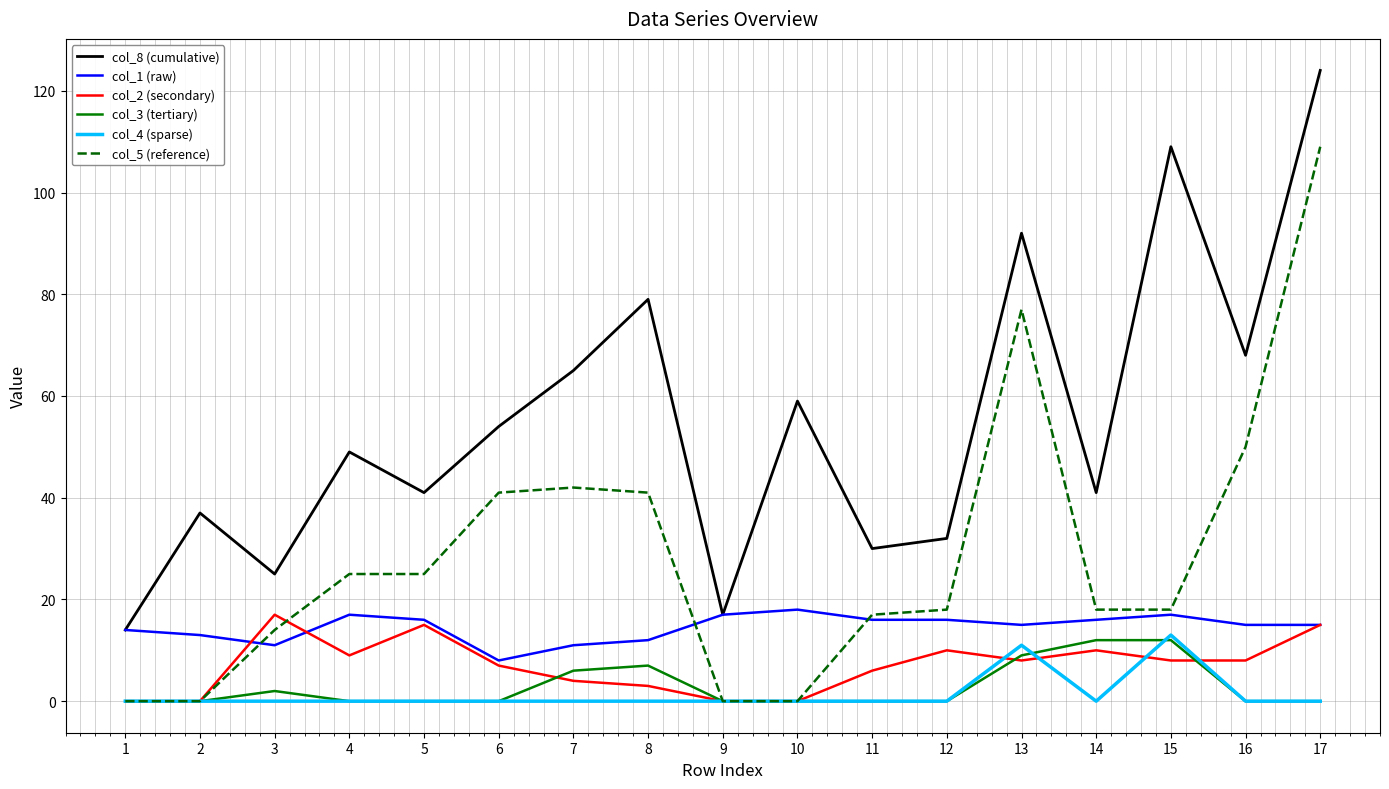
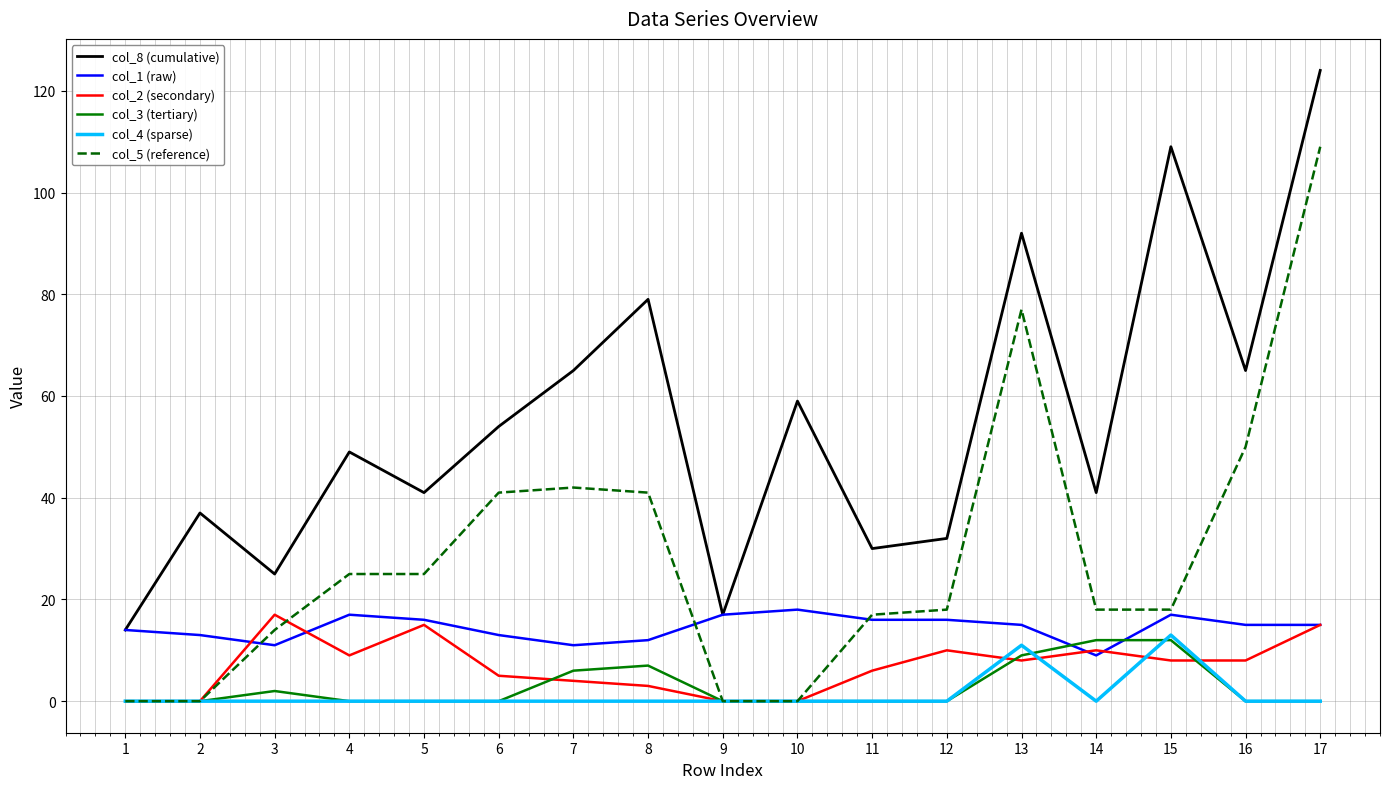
  {
    "col_8 (cumulative)": {
      "2": 37,
      "3": 25,
      "4": 49,
      "5": 41,
      "6": 54,
      "7": 65,
      "8": 79,
      "10": 59,
      "11": 30,
      "12": 32,
      "13": 92,
      "14": 41,
      "15": 109,
-     "16": 68,
+     "16": 65,
      "17": 124
    },
    "col_1 (raw)": {
      "2": 13,
      "3": 11,
      "4": 17,
      "5": 16,
-     "6": 8,
+     "6": 13,
      "7": 11,
      "8": 12,
      "10": 18,
      "11": 16,
      "12": 16,
      "13": 15,
-     "14": 16,
+     "14": 9,
      "15": 17,
      "16": 15
    },
    "col_2 (secondary)": {
      "3": 17,
      "4": 9,
      "5": 15,
-     "6": 7,
+     "6": 5,
      "7": 4,
      "8": 3,
      "11": 6,
      "12": 10,
      "13": 8,
      "14": 10,
      "15": 8,
      "16": 8
    },
    "col_4 (sparse)": {
      "3": 0,
      "7": 0,
      "8": 0,
      "13": 11,
      "14": 0,
      "15": 13
    }
  }
